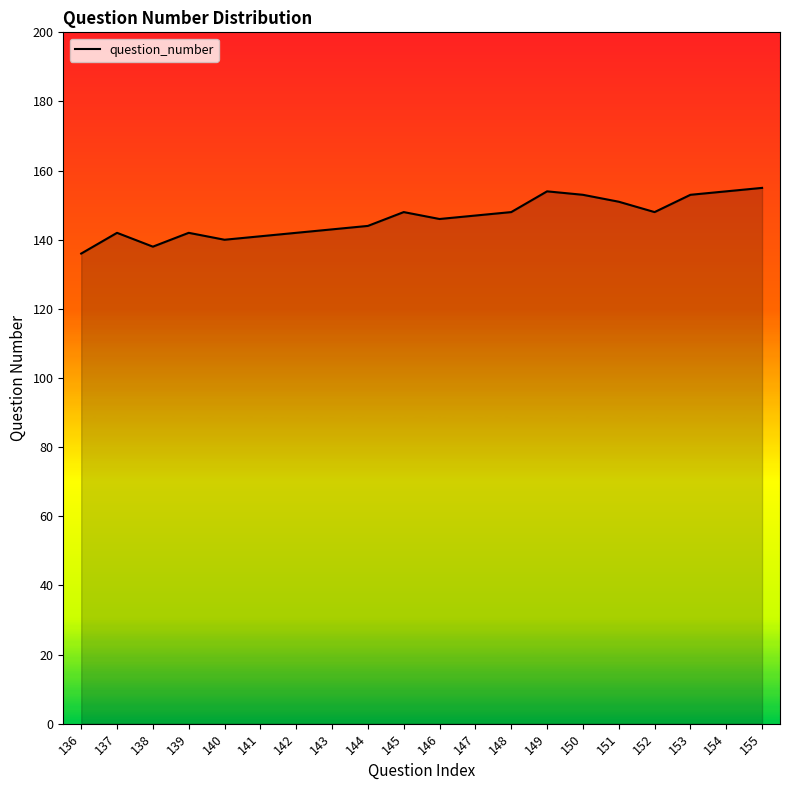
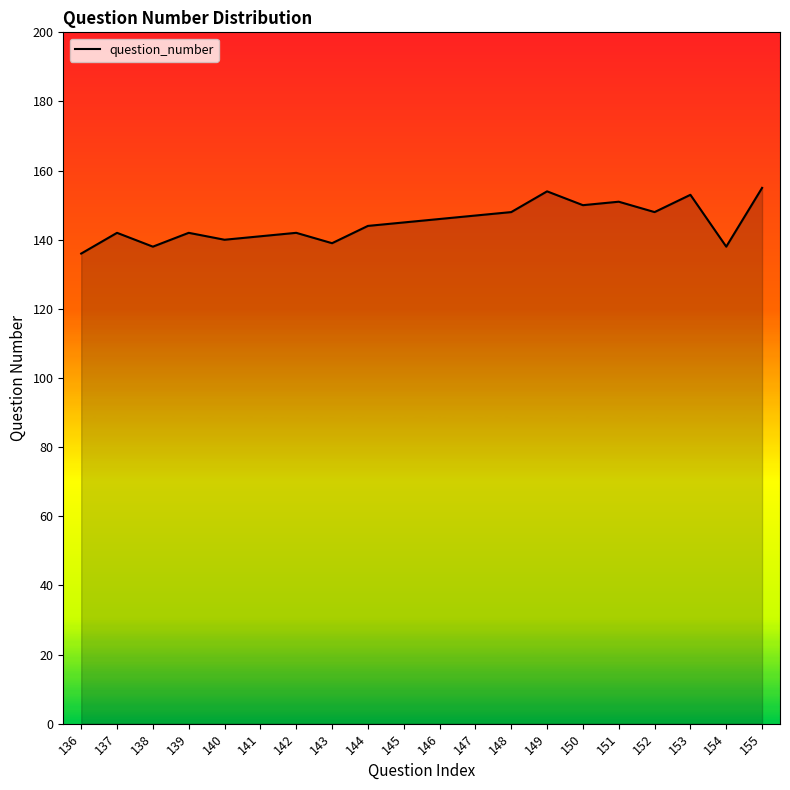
  {
    "136": 136,
    "137": 142,
    "138": 138,
    "139": 142,
    "140": 140,
    "141": 141,
    "142": 142,
-   "143": 143,
+   "143": 139,
    "144": 144,
-   "145": 148,
+   "145": 145,
    "146": 146,
    "147": 147,
    "148": 148,
    "149": 154,
-   "150": 153,
+   "150": 150,
    "151": 151,
    "152": 148,
    "153": 153,
-   "154": 154,
+   "154": 138,
    "155": 155
  }
